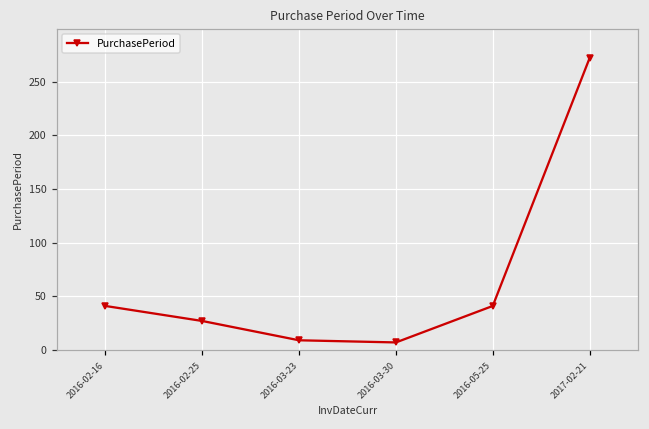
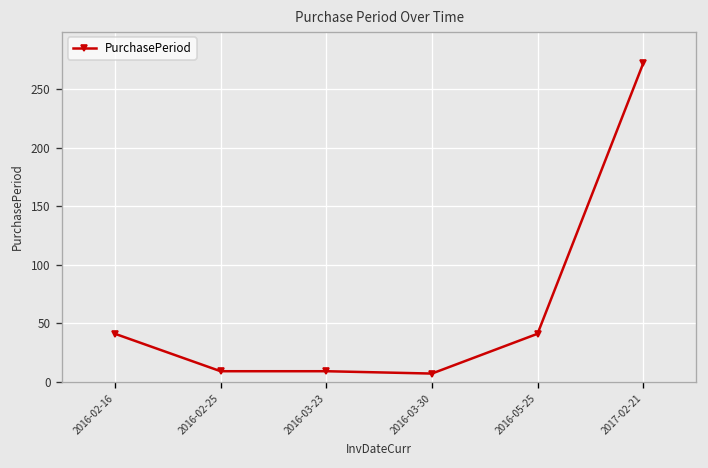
  {
    "2016-02-16": 40,
-   "2016-02-25": 30,
+   "2016-02-25": 10,
    "2016-03-23": 10,
    "2016-03-30": 10,
    "2016-05-25": 40,
    "2017-02-21": 270
  }
